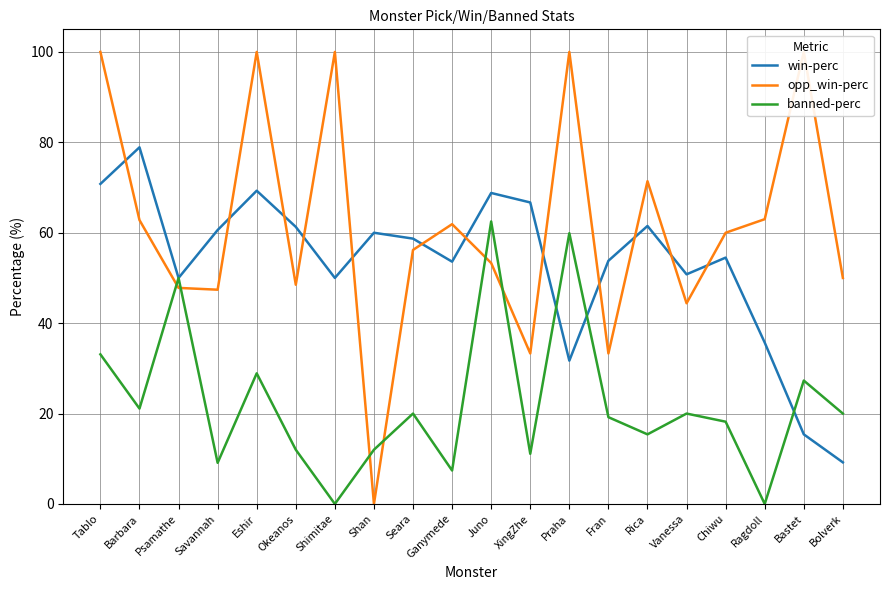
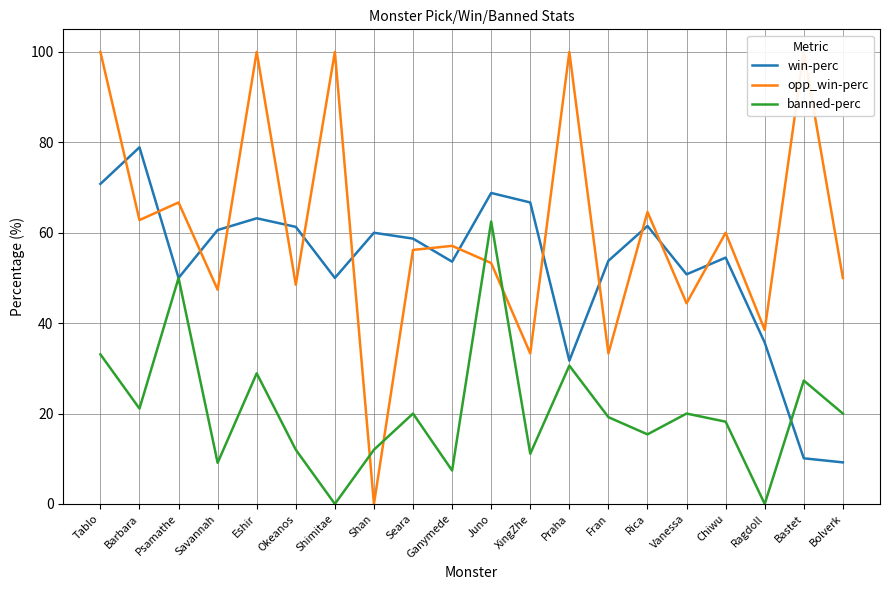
  {
    "win-perc": {
      "Tablo": 71,
      "Barbara": 79,
      "Savannah": 61,
-     "Eshir": 69,
+     "Eshir": 63,
      "Okeanos": 61,
      "Shimitae": 50,
      "Shan": 60,
      "Seara": 59,
      "Ganymede": 54,
      "Juno": 69,
      "XingZhe": 67,
      "Praha": 32,
      "Fran": 54,
      "Rica": 62,
      "Vanessa": 51,
      "Chiwu": 55,
      "Ragdoll": 36,
-     "Bastet": 15,
+     "Bastet": 10,
      "Bolverk": 9
    },
    "opp_win-perc": {
      "Tablo": 100,
      "Barbara": 63,
-     "Psamathe": 48,
+     "Psamathe": 67,
      "Savannah": 47,
      "Eshir": 100,
      "Okeanos": 49,
      "Shimitae": 100,
      "Shan": 0,
      "Seara": 56,
-     "Ganymede": 62,
+     "Ganymede": 57,
      "Juno": 53,
      "XingZhe": 33,
      "Praha": 100,
      "Fran": 33,
-     "Rica": 71,
+     "Rica": 65,
      "Vanessa": 44,
      "Chiwu": 60,
-     "Ragdoll": 63,
+     "Ragdoll": 39,
      "Bolverk": 50
    },
    "banned-perc": {
      "Tablo": 33,
      "Barbara": 21,
      "Savannah": 9,
      "Eshir": 29,
      "Okeanos": 12,
      "Shimitae": 0,
      "Shan": 12,
      "Seara": 20,
      "Ganymede": 7,
      "Juno": 63,
      "XingZhe": 11,
-     "Praha": 60,
+     "Praha": 31,
      "Fran": 19,
      "Rica": 15,
      "Vanessa": 20,
      "Chiwu": 18,
      "Ragdoll": 0,
      "Bastet": 27,
      "Bolverk": 20
    }
  }
